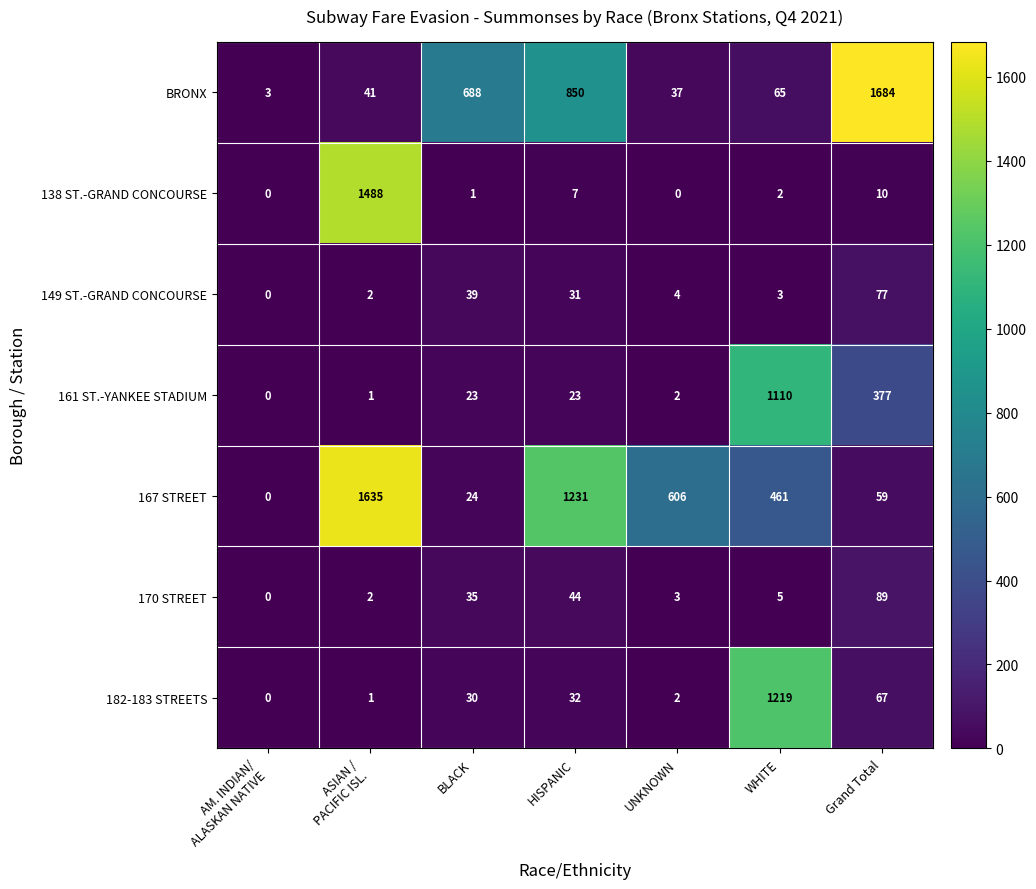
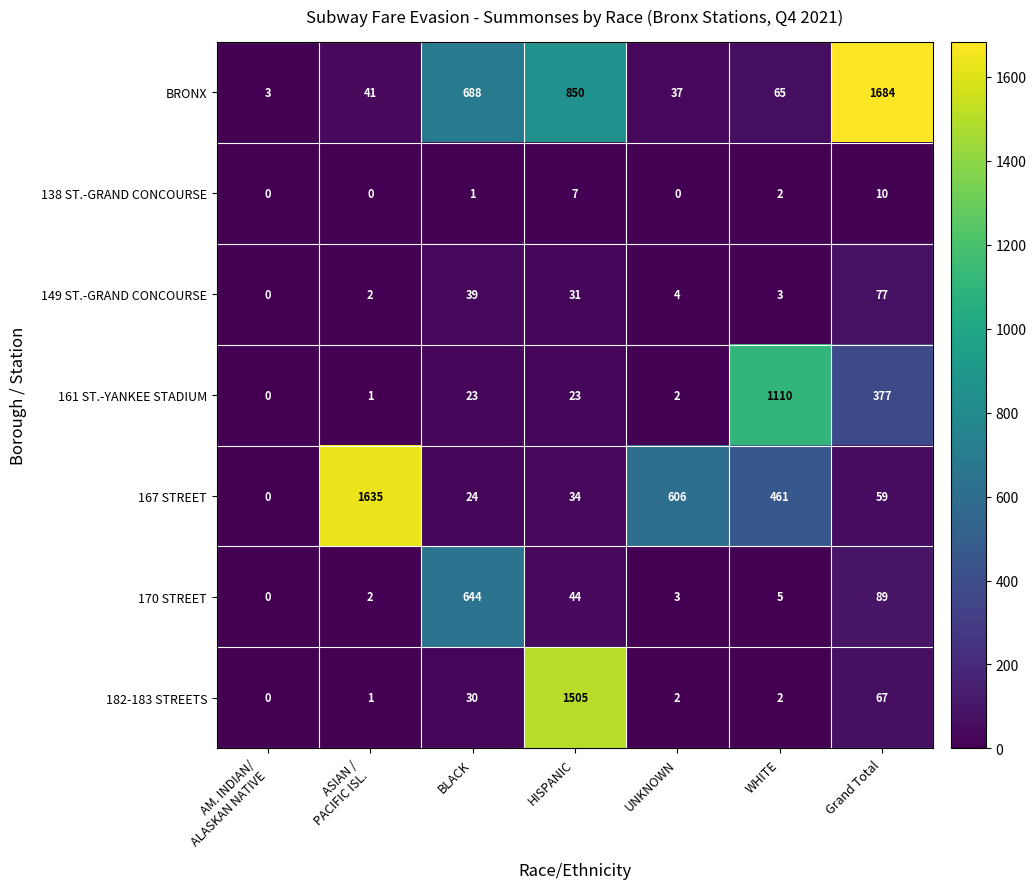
  {
    "BRONX": {
      "AM. INDIAN/ ALASKAN NATIVE": 3,
      "ASIAN / PACIFIC ISL.": 41,
      "BLACK": 688,
      "HISPANIC": 850,
      "UNKNOWN": 37,
      "WHITE": 65,
      "Grand Total": 1684
    },
    "138 ST.-GRAND CONCOURSE": {
      "AM. INDIAN/ ALASKAN NATIVE": 0,
-     "ASIAN / PACIFIC ISL.": 1488,
+     "ASIAN / PACIFIC ISL.": 0,
      "BLACK": 1,
      "HISPANIC": 7,
      "UNKNOWN": 0,
      "WHITE": 2,
      "Grand Total": 10
    },
    "149 ST.-GRAND CONCOURSE": {
      "AM. INDIAN/ ALASKAN NATIVE": 0,
      "ASIAN / PACIFIC ISL.": 2,
      "BLACK": 39,
      "HISPANIC": 31,
      "UNKNOWN": 4,
      "WHITE": 3,
      "Grand Total": 77
    },
    "161 ST.-YANKEE STADIUM": {
      "AM. INDIAN/ ALASKAN NATIVE": 0,
      "ASIAN / PACIFIC ISL.": 1,
      "BLACK": 23,
      "HISPANIC": 23,
      "UNKNOWN": 2,
      "WHITE": 1110,
      "Grand Total": 377
    },
    "167 STREET": {
      "AM. INDIAN/ ALASKAN NATIVE": 0,
      "ASIAN / PACIFIC ISL.": 1635,
      "BLACK": 24,
-     "HISPANIC": 1231,
+     "HISPANIC": 34,
      "UNKNOWN": 606,
      "WHITE": 461,
      "Grand Total": 59
    },
    "170 STREET": {
      "AM. INDIAN/ ALASKAN NATIVE": 0,
      "ASIAN / PACIFIC ISL.": 2,
-     "BLACK": 35,
+     "BLACK": 644,
      "HISPANIC": 44,
      "UNKNOWN": 3,
      "WHITE": 5,
      "Grand Total": 89
    },
    "182-183 STREETS": {
      "AM. INDIAN/ ALASKAN NATIVE": 0,
      "ASIAN / PACIFIC ISL.": 1,
      "BLACK": 30,
-     "HISPANIC": 32,
+     "HISPANIC": 1505,
      "UNKNOWN": 2,
-     "WHITE": 1219,
+     "WHITE": 2,
      "Grand Total": 67
    }
  }
